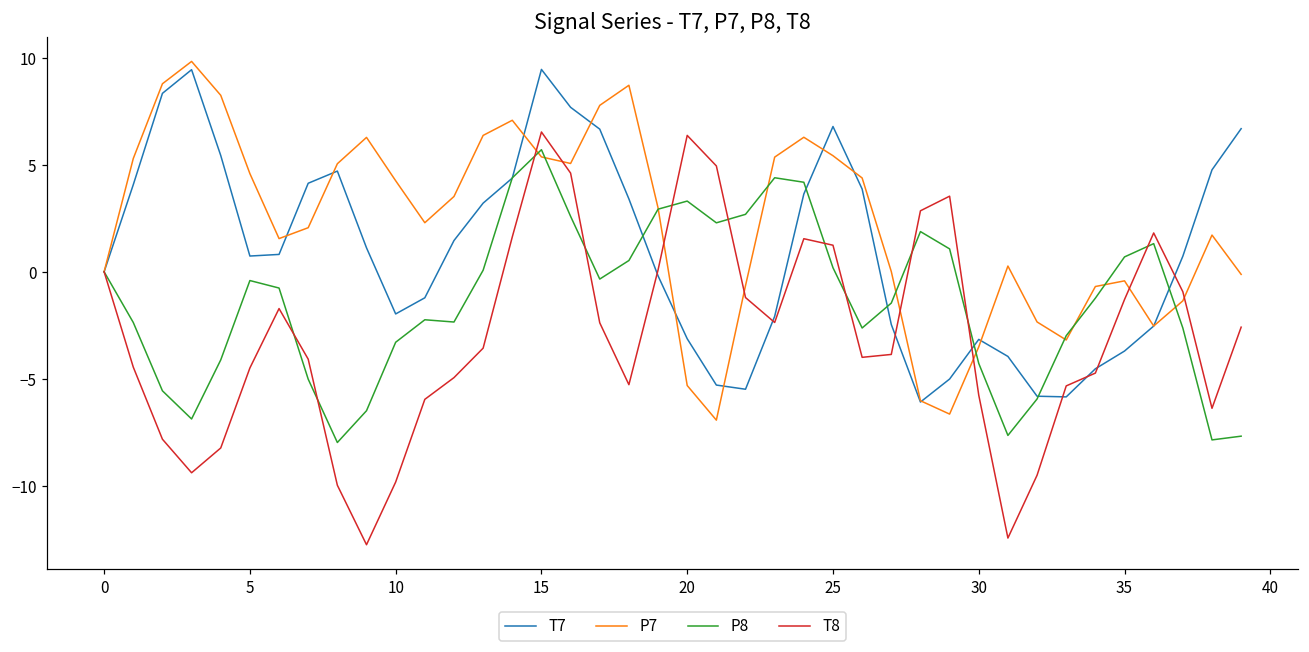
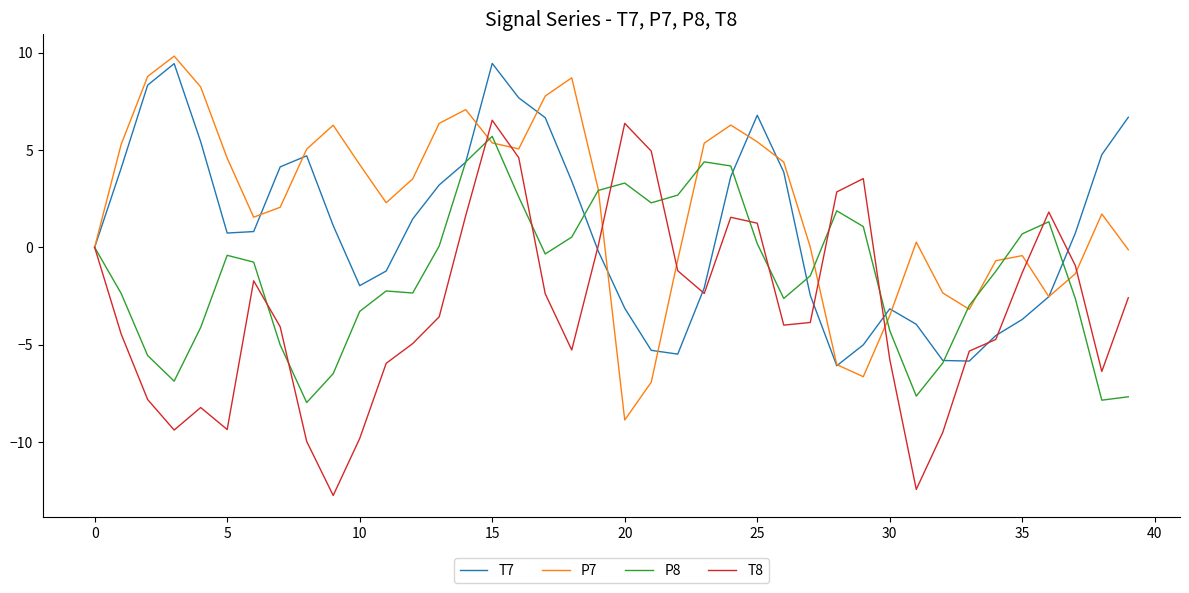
  {
    "T7": {
      "5": 0.7,
      "10": -2.0,
      "15": 9.5,
      "20": -3.1,
      "25": 6.8,
      "30": -3.2,
      "35": -3.7
    },
    "P7": {
      "5": 4.6,
      "10": 4.3,
      "15": 5.4,
-     "20": -5.3,
+     "20": -8.9,
      "25": 5.4,
      "30": -3.5,
      "35": -0.4
    },
    "P8": {
      "5": -0.4,
      "10": -3.3,
      "15": 5.7,
      "20": 3.3,
      "25": 0.2,
      "30": -4.3,
      "35": 0.7
    },
    "T8": {
-     "5": -4.5,
+     "5": -9.4,
      "10": -9.8,
      "15": 6.5,
      "20": 6.4,
      "25": 1.2,
      "30": -5.8,
      "35": -1.3
    }
  }
